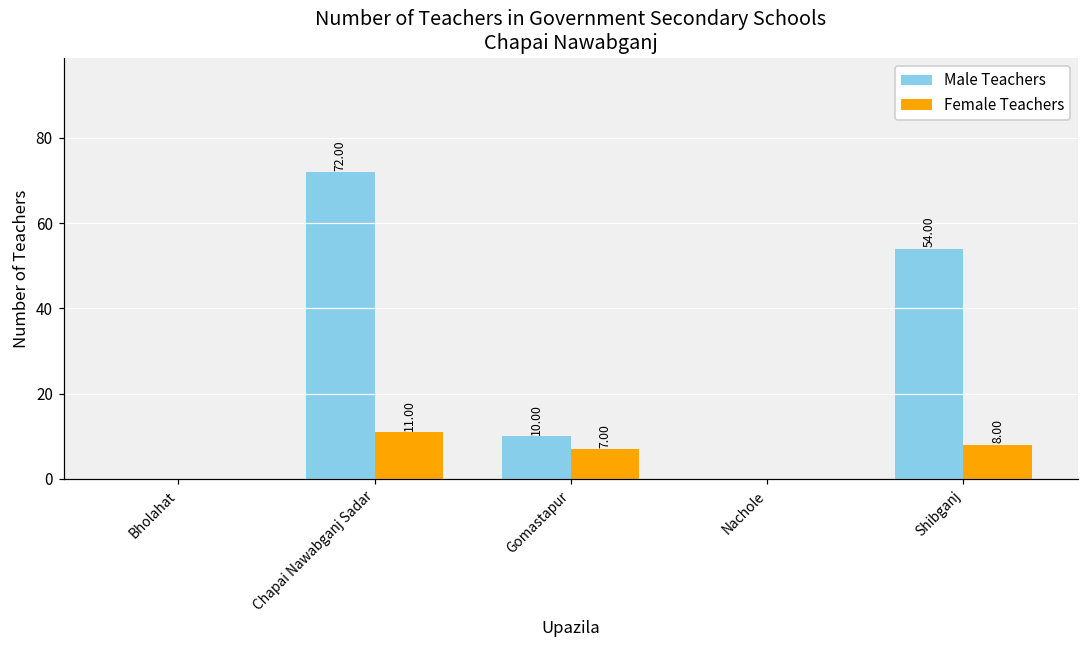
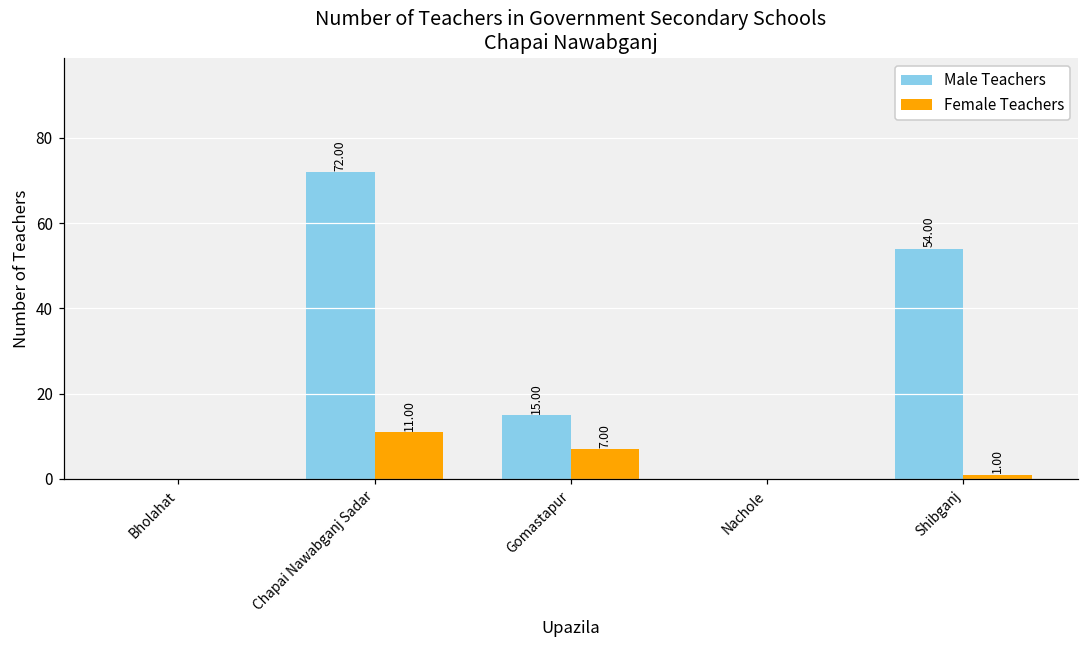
  {
    "Male Teachers": {
      "Chapai Nawabganj Sadar": 72.00,
-     "Gomastapur": 10.00,
+     "Gomastapur": 15.00,
      "Shibganj": 54.00
    },
    "Female Teachers": {
      "Chapai Nawabganj Sadar": 11.00,
      "Gomastapur": 7.00,
-     "Shibganj": 8.00
+     "Shibganj": 1.00
    }
  }
